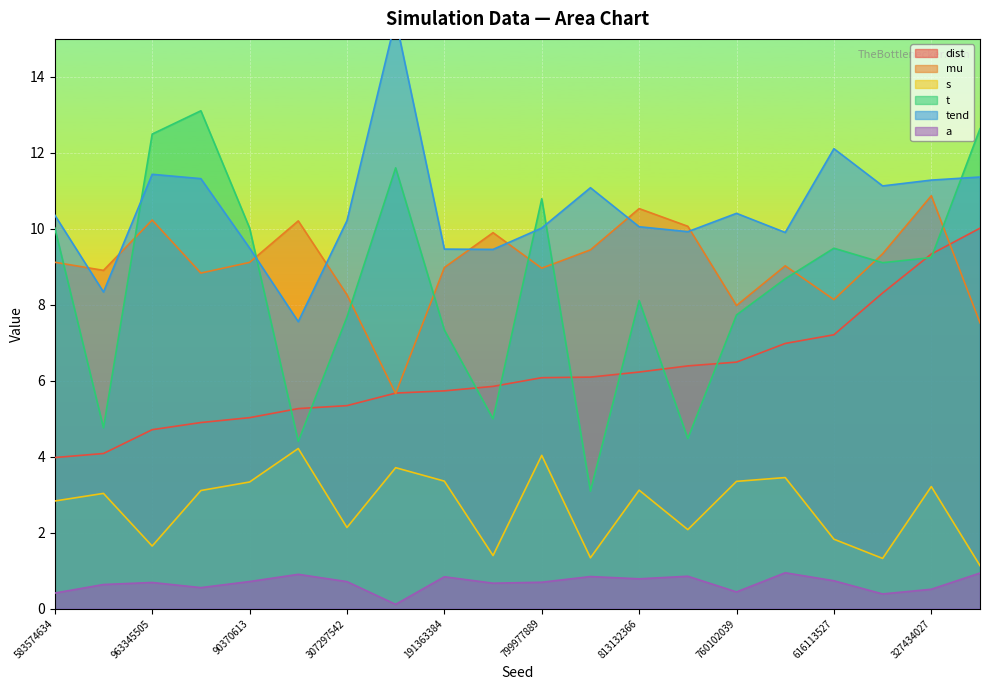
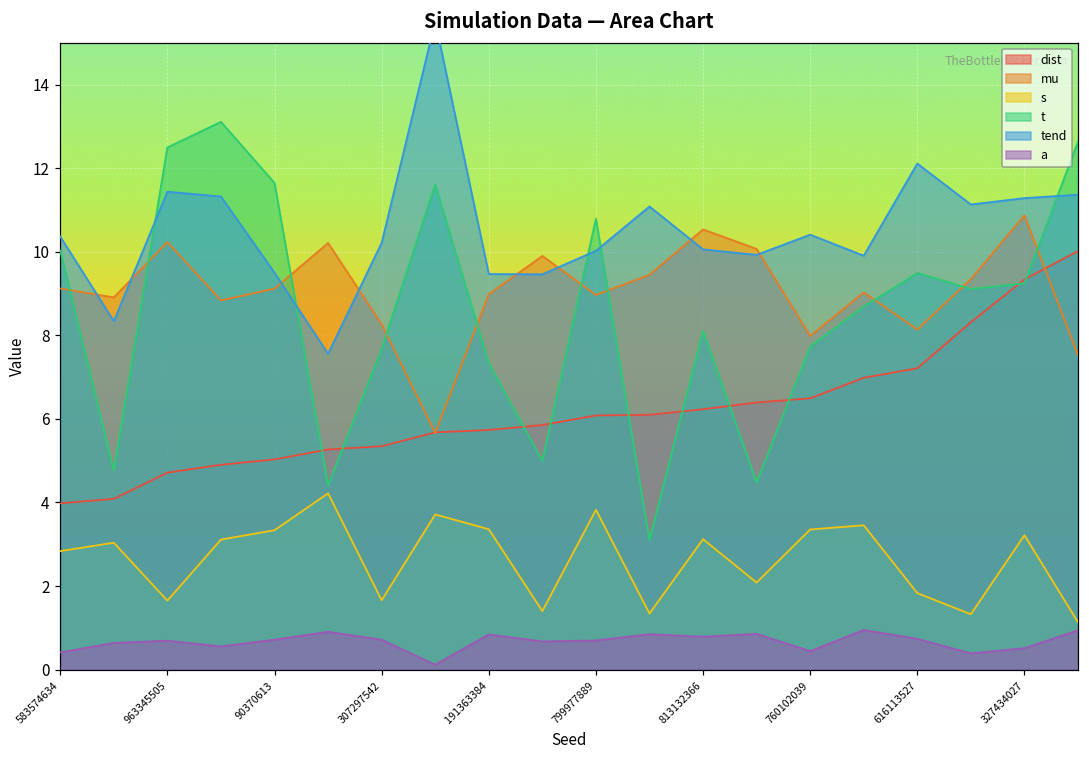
  {
    "s": {
      "583574634": 2.8,
      "963345505": 1.7,
      "90370613": 3.3,
-     "307297542": 2.1,
+     "307297542": 1.7,
      "191363384": 3.4,
-     "799977889": 4.0,
+     "799977889": 3.8,
      "813132366": 3.1,
      "760102039": 3.4,
      "616113527": 1.8,
      "327434027": 3.2
    },
    "t": {
      "583574634": 10.0,
      "963345505": 12.5,
-     "90370613": 10.0,
+     "90370613": 11.6,
      "307297542": 7.7,
      "191363384": 7.3,
      "799977889": 10.8,
      "813132366": 8.1,
      "760102039": 7.7,
      "616113527": 9.5,
      "327434027": 9.2
    },
    "tend": {
      "583574634": 10.4,
      "963345505": 11.4,
      "90370613": 9.5,
      "307297542": 10.2,
      "191363384": 9.5,
      "799977889": 10.0,
      "813132366": 10.1,
      "760102039": 10.4,
      "616113527": 12.1,
      "327434027": 11.3
    },
    "a": {
      "583574634": 0.4,
      "963345505": 0.7,
      "90370613": 0.7,
      "307297542": 0.7,
      "191363384": 0.8,
      "799977889": 0.7,
      "813132366": 0.8,
      "760102039": 0.4,
      "616113527": 0.7,
      "327434027": 0.5
    }
  }
